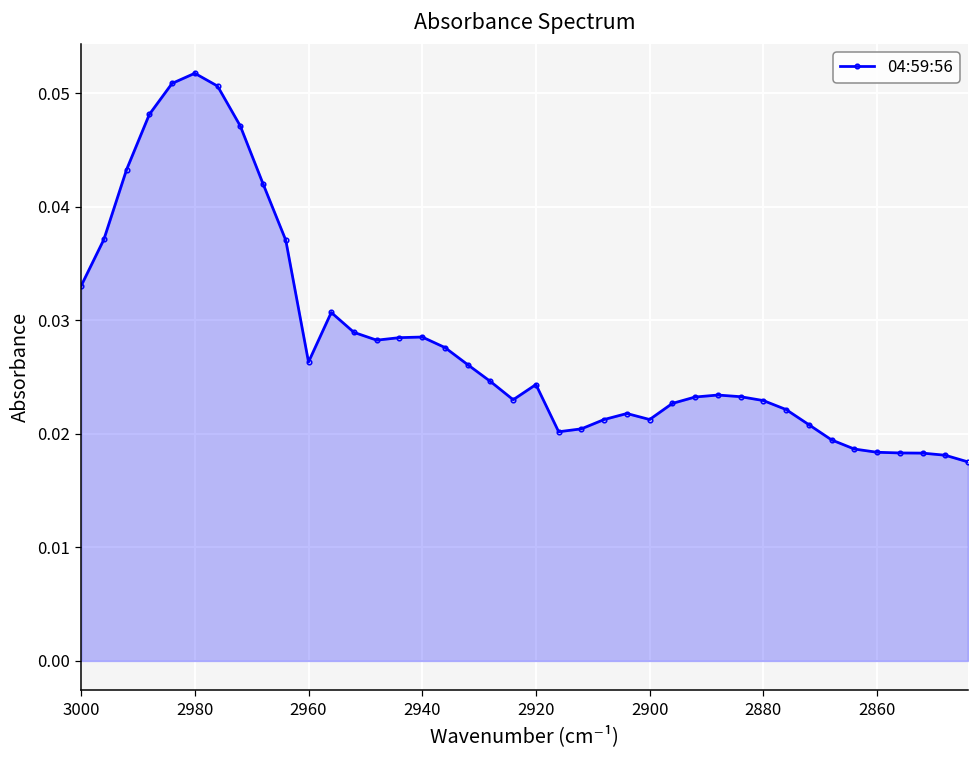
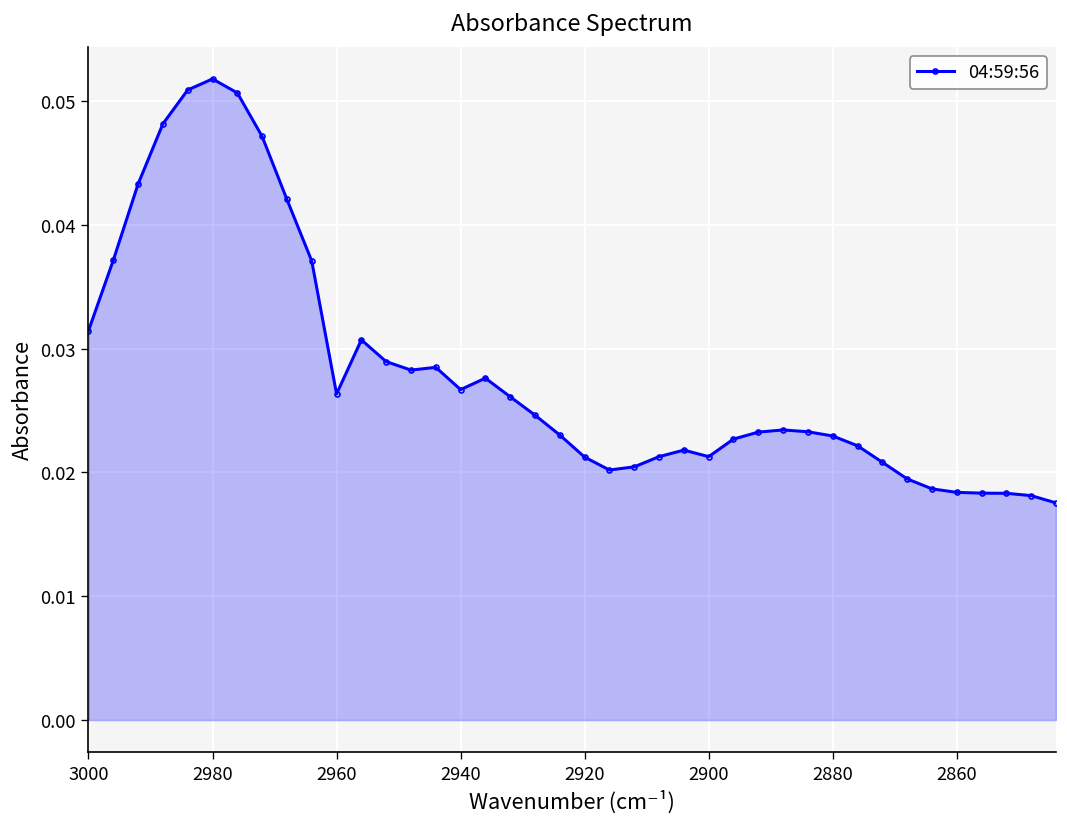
  {
-   "3000": 0.0330,
+   "3000": 0.0314,
    "2980": 0.0518,
    "2960": 0.0263,
-   "2940": 0.0285,
-   "2920": 0.0244,
+   "2940": 0.0267,
+   "2920": 0.0212,
    "2900": 0.0213,
    "2880": 0.0229,
    "2860": 0.0184
  }
